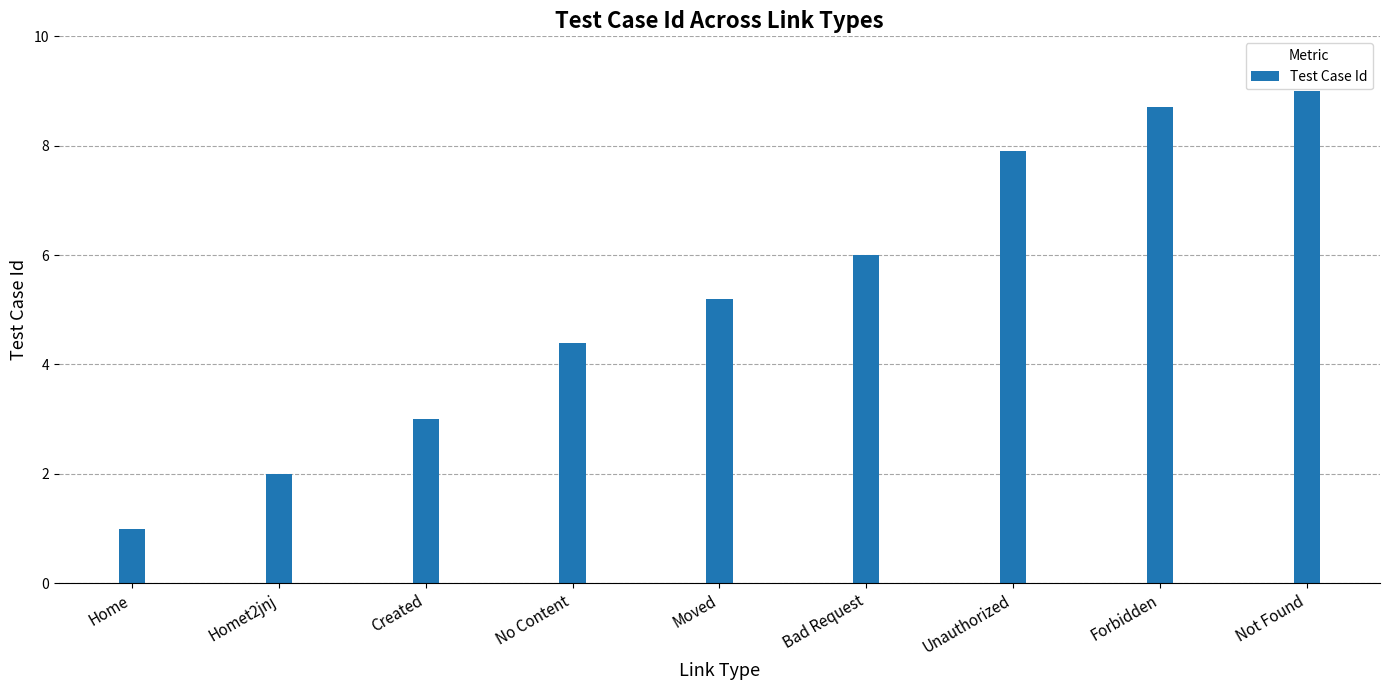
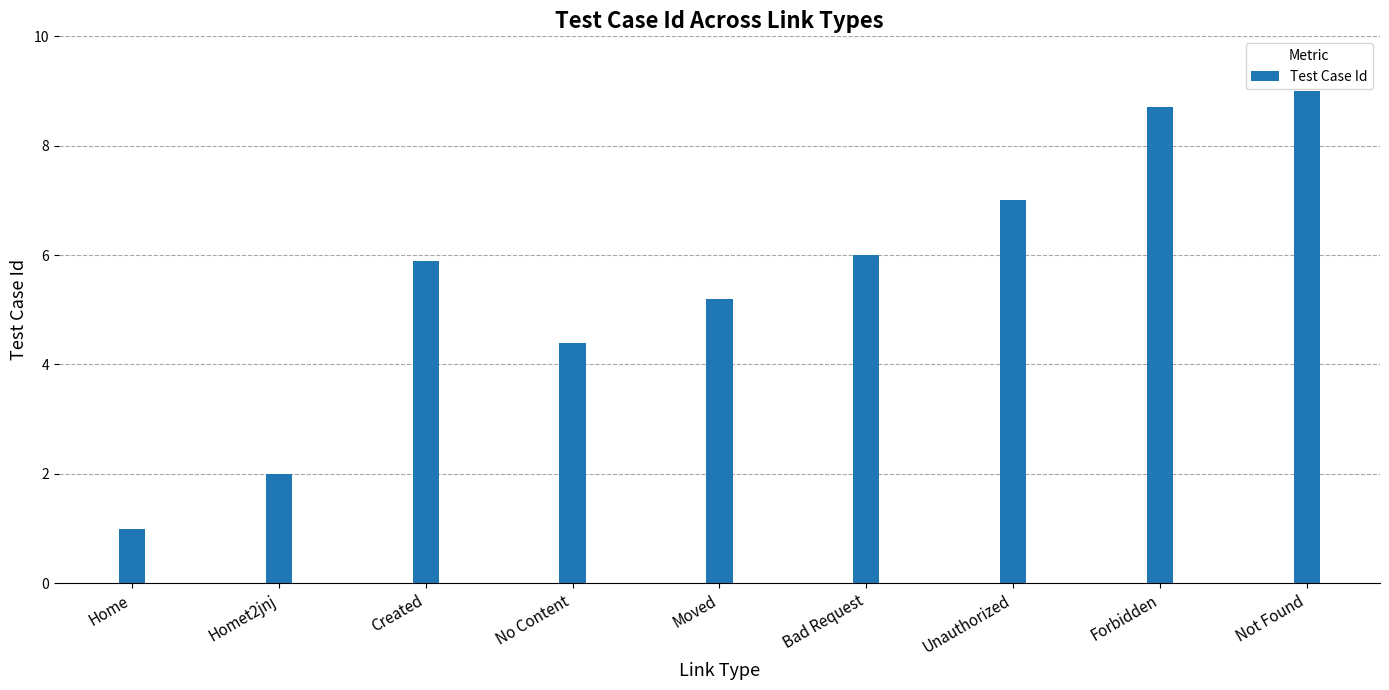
  {
    "Home": 1.0,
    "Homet2jnj": 2.0,
-   "Created": 3.0,
+   "Created": 5.9,
    "No Content": 4.4,
    "Moved": 5.2,
    "Bad Request": 6.0,
-   "Unauthorized": 7.9,
+   "Unauthorized": 7.0,
    "Forbidden": 8.7,
    "Not Found": 9.0
  }
